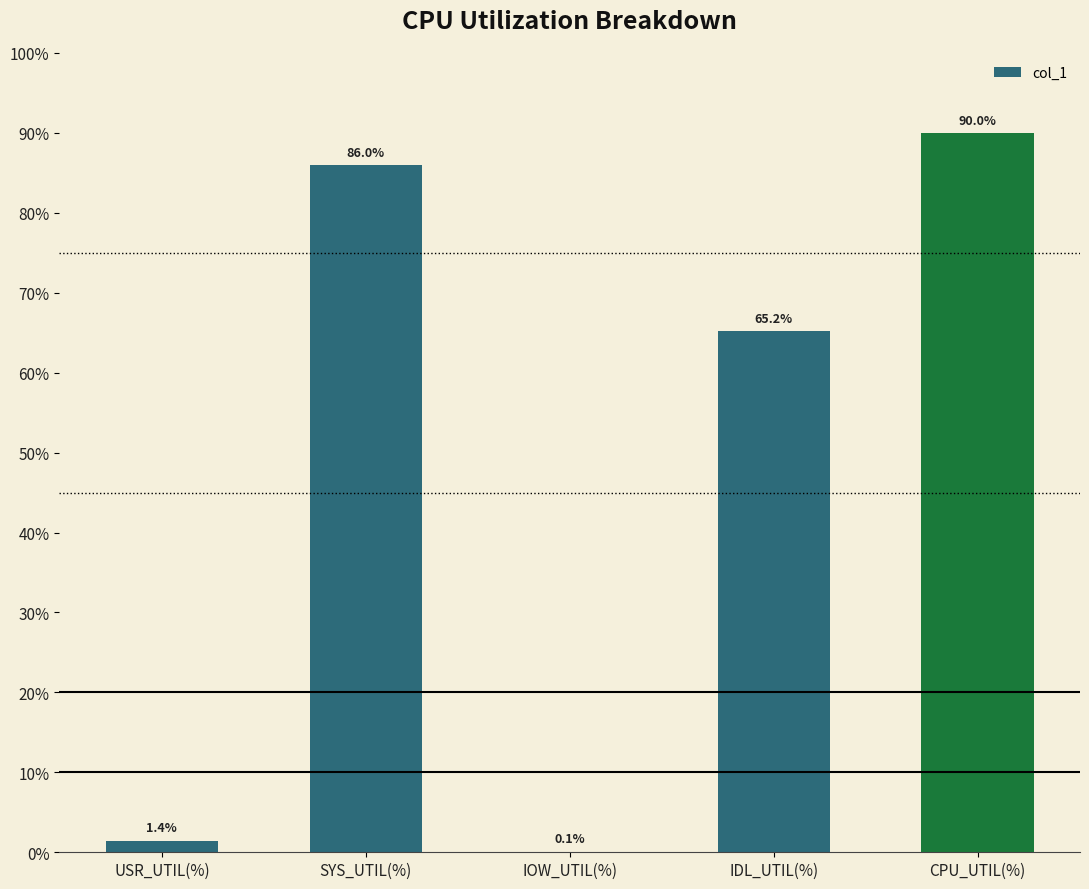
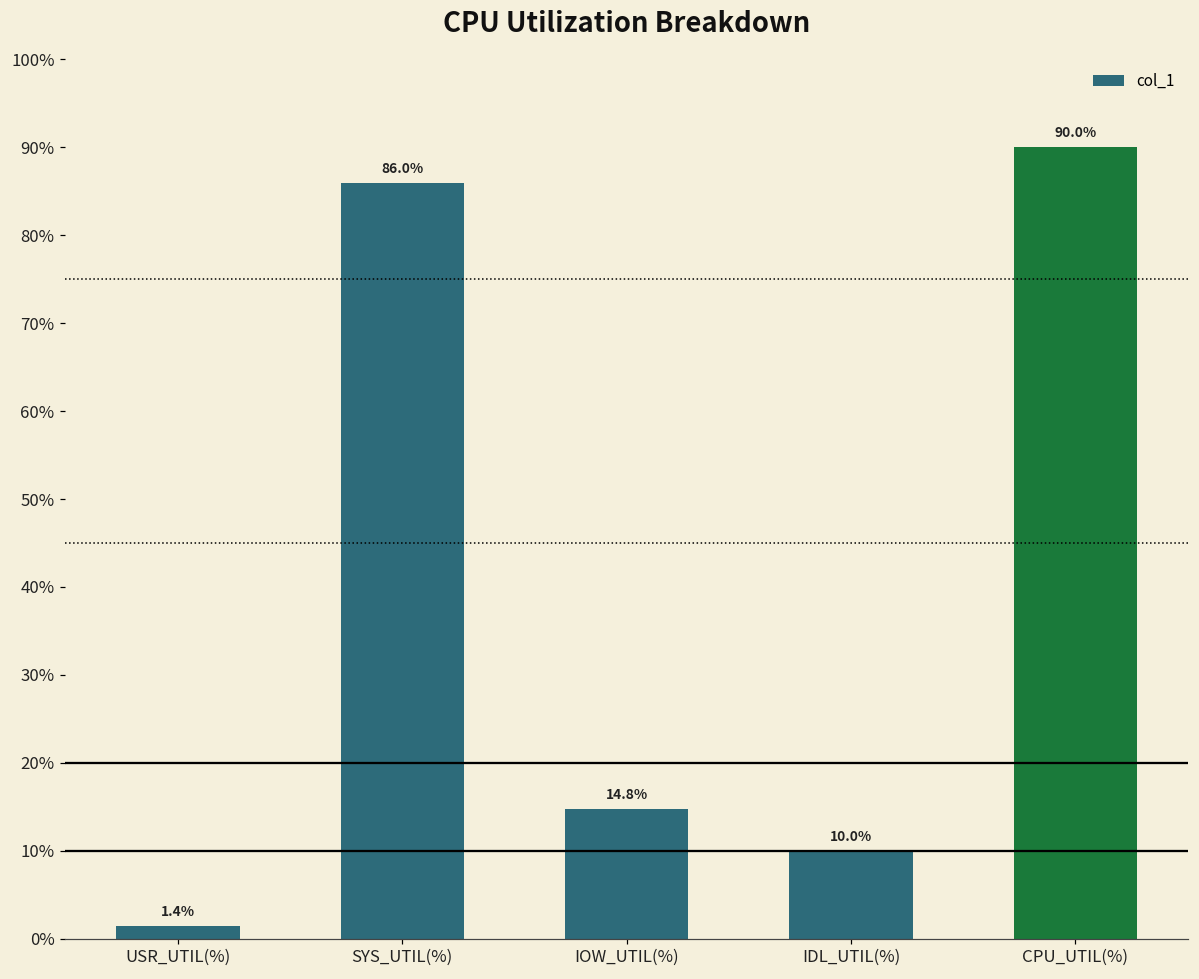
  {
    "USR_UTIL(%)": "1.4%",
    "SYS_UTIL(%)": "86.0%",
-   "IOW_UTIL(%)": "0.1%",
-   "IDL_UTIL(%)": "65.2%",
+   "IOW_UTIL(%)": "14.8%",
+   "IDL_UTIL(%)": "10.0%",
    "CPU_UTIL(%)": "90.0%"
  }
